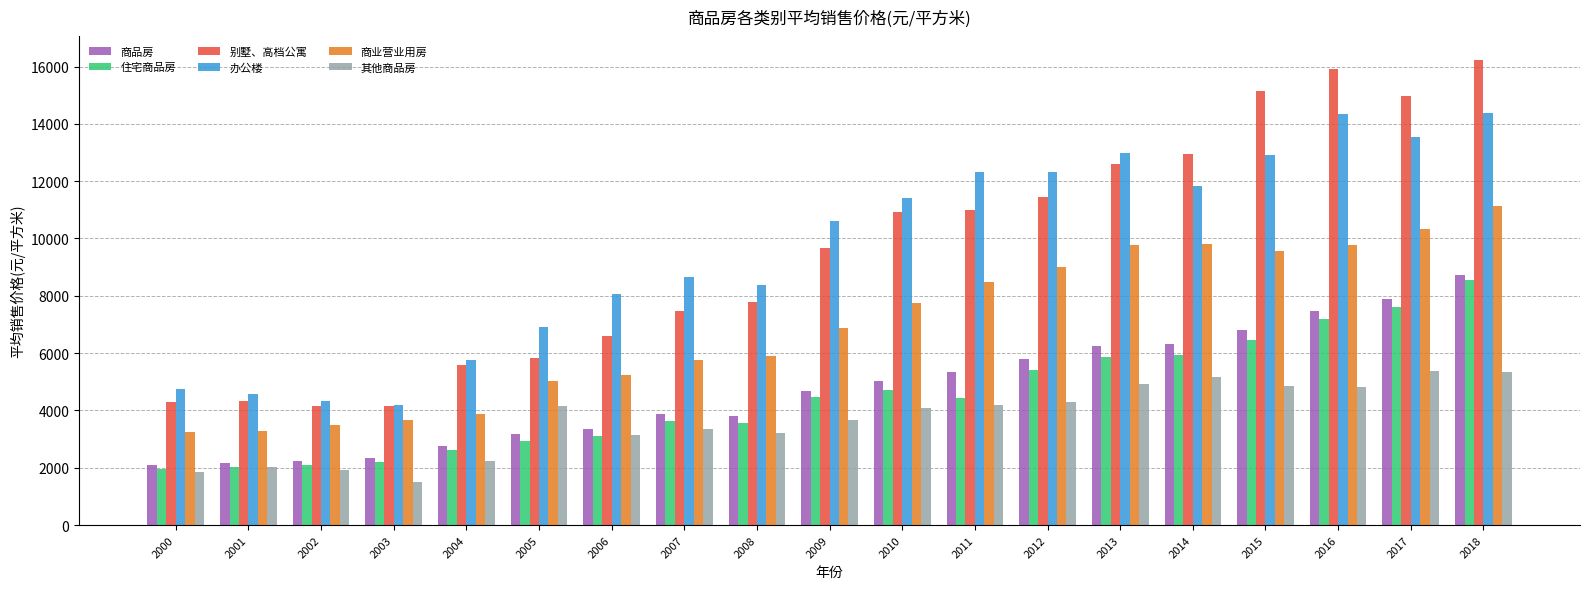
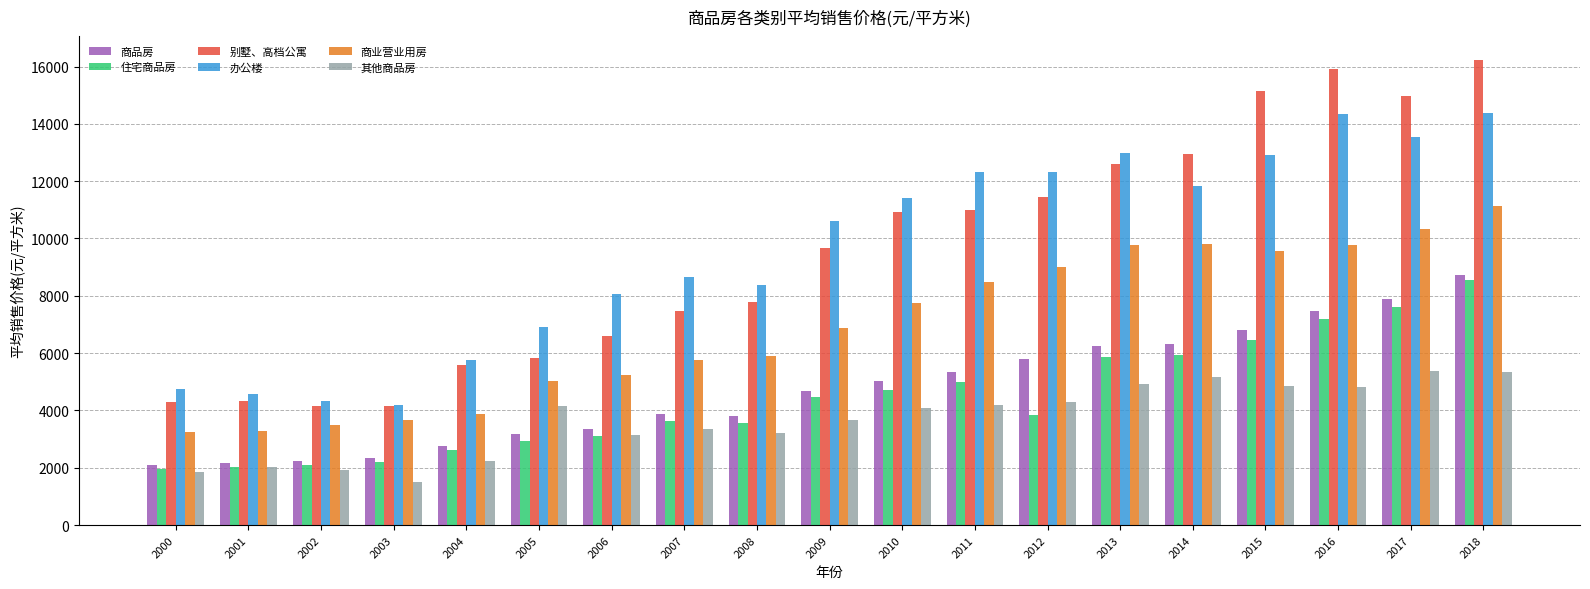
  {
    "商品房": {
      "2000": 2100,
      "2001": 2200,
      "2002": 2300,
      "2003": 2400,
      "2004": 2800,
      "2005": 3200,
      "2006": 3400,
      "2007": 3900,
      "2008": 3800,
      "2009": 4700,
      "2010": 5000,
      "2011": 5400,
      "2012": 5800,
      "2013": 6200,
      "2014": 6300,
      "2015": 6800,
      "2016": 7500,
      "2017": 7900,
      "2018": 8700
    },
    "住宅商品房": {
      "2000": 1900,
      "2001": 2000,
      "2002": 2100,
      "2003": 2200,
      "2004": 2600,
      "2005": 2900,
      "2006": 3100,
      "2007": 3600,
      "2008": 3600,
      "2009": 4500,
      "2010": 4700,
-     "2011": 4400,
-     "2012": 5400,
+     "2011": 5000,
+     "2012": 3900,
      "2013": 5900,
      "2014": 5900,
      "2015": 6500,
      "2016": 7200,
      "2017": 7600,
      "2018": 8500
    },
    "办公楼": {
      "2000": 4800,
      "2001": 4600,
      "2002": 4300,
      "2003": 4200,
      "2004": 5700,
      "2005": 6900,
      "2006": 8100,
      "2007": 8700,
      "2008": 8400,
      "2009": 10600,
      "2010": 11400,
      "2011": 12300,
      "2012": 12300,
      "2013": 13000,
      "2014": 11800,
      "2015": 12900,
      "2016": 14300,
      "2017": 13500,
      "2018": 14400
    },
    "其他商品房": {
      "2000": 1900,
      "2001": 2000,
      "2002": 1900,
      "2003": 1500,
      "2004": 2200,
      "2005": 4100,
      "2006": 3100,
      "2007": 3400,
      "2008": 3200,
      "2009": 3700,
      "2010": 4100,
      "2011": 4200,
      "2012": 4300,
      "2013": 4900,
      "2014": 5200,
      "2015": 4800,
      "2016": 4800,
      "2017": 5400,
      "2018": 5400
    }
  }
